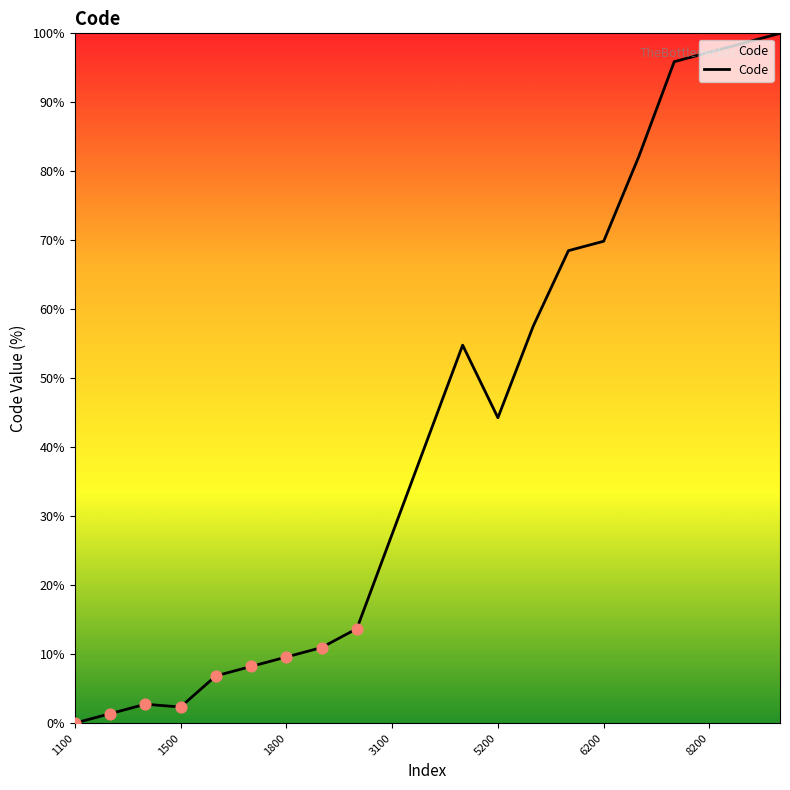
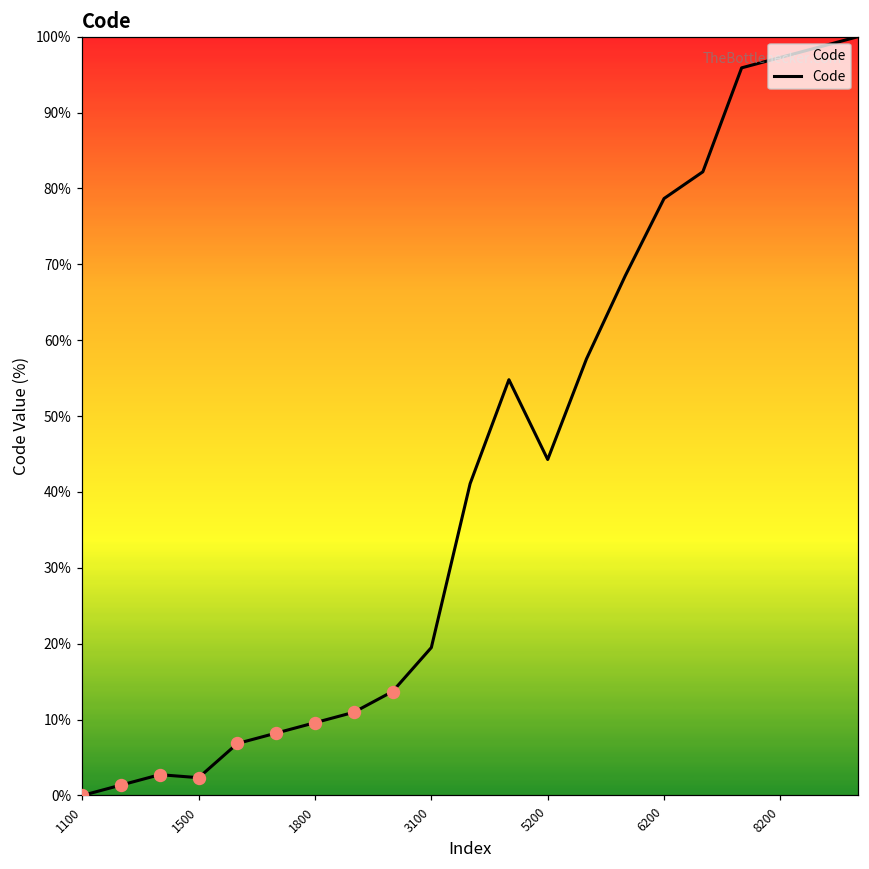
  {
    "Code": {
-     "3100": "27%",
+     "3100": "19%",
      "5200": "44%",
-     "6200": "70%"
+     "6200": "79%"
    }
  }
